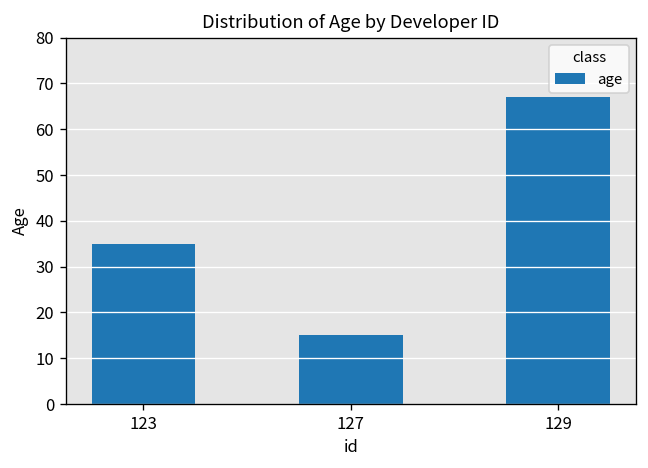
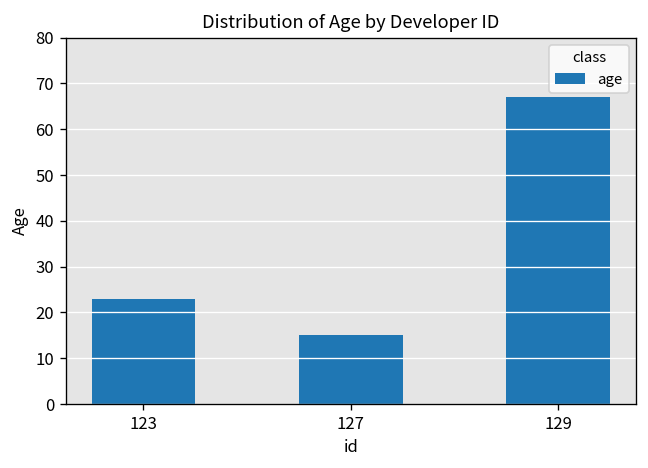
  {
-   "123": 35,
+   "123": 23,
    "127": 15,
    "129": 67
  }
